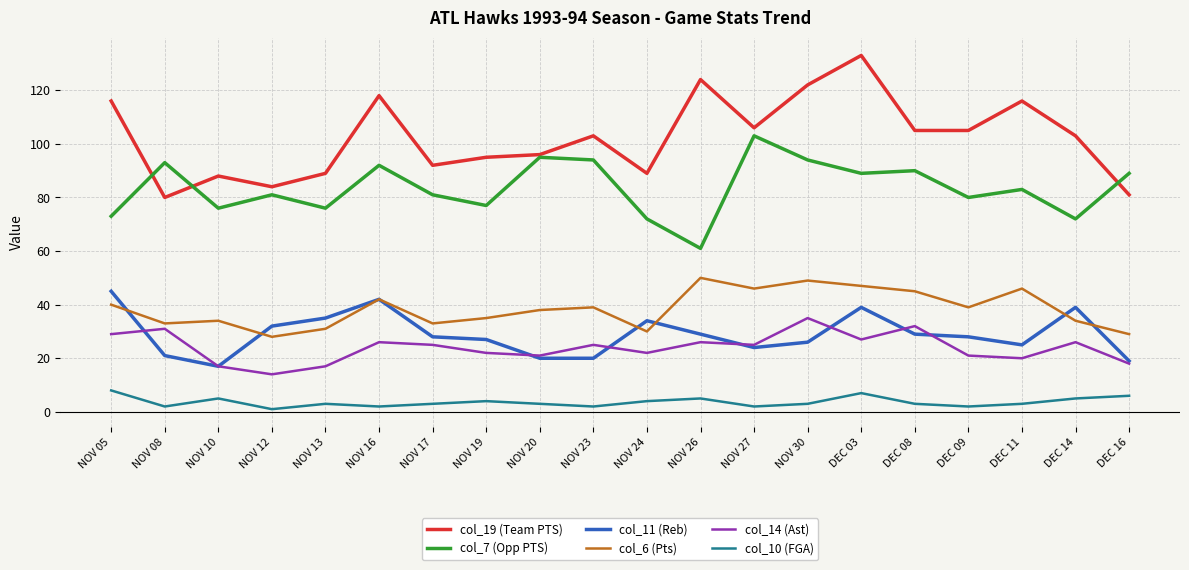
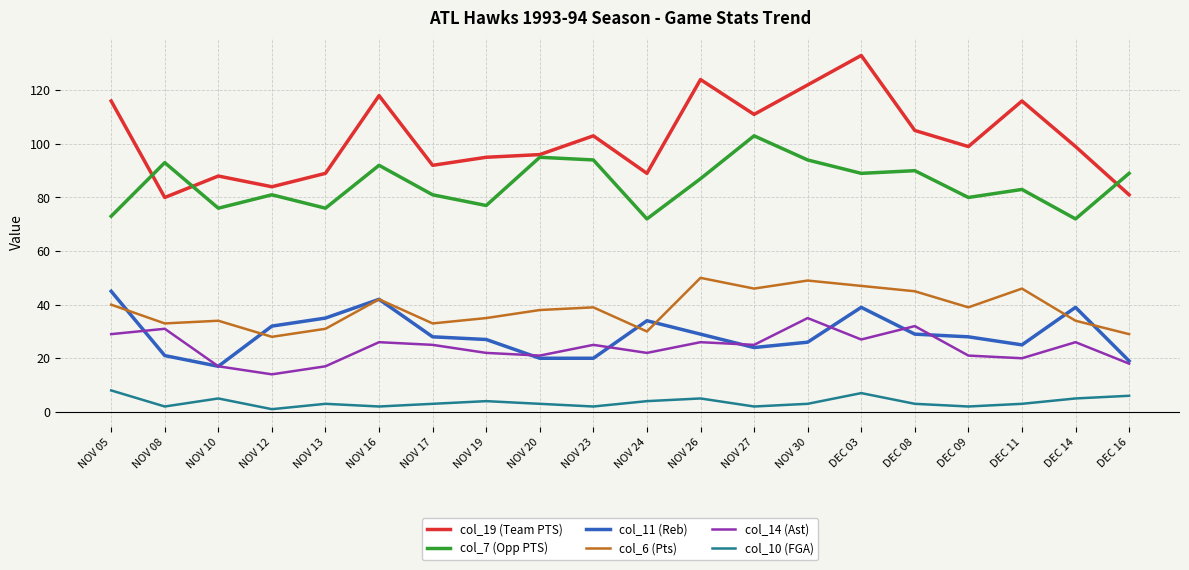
  {
    "col_19 (Team PTS)": {
      "NOV 05": 116,
      "NOV 08": 80,
      "NOV 10": 88,
      "NOV 12": 84,
      "NOV 13": 89,
      "NOV 16": 118,
      "NOV 17": 92,
      "NOV 19": 95,
      "NOV 20": 96,
      "NOV 23": 103,
      "NOV 24": 89,
      "NOV 26": 124,
-     "NOV 27": 106,
+     "NOV 27": 111,
      "NOV 30": 122,
      "DEC 03": 133,
      "DEC 08": 105,
-     "DEC 09": 105,
+     "DEC 09": 99,
      "DEC 11": 116,
-     "DEC 14": 103,
+     "DEC 14": 99,
      "DEC 16": 81
    },
    "col_7 (Opp PTS)": {
      "NOV 05": 73,
      "NOV 08": 93,
      "NOV 10": 76,
      "NOV 12": 81,
      "NOV 13": 76,
      "NOV 16": 92,
      "NOV 17": 81,
      "NOV 19": 77,
      "NOV 20": 95,
      "NOV 23": 94,
      "NOV 24": 72,
-     "NOV 26": 61,
+     "NOV 26": 87,
      "NOV 27": 103,
      "NOV 30": 94,
      "DEC 03": 89,
      "DEC 08": 90,
      "DEC 09": 80,
      "DEC 11": 83,
      "DEC 14": 72,
      "DEC 16": 89
    },
    "col_6 (Pts)": {
      "NOV 05": 40,
      "NOV 08": 33,
      "NOV 10": 34,
      "NOV 12": 28,
      "NOV 13": 31,
      "NOV 17": 33,
      "NOV 19": 35,
      "NOV 20": 38,
      "NOV 23": 39,
      "NOV 24": 30,
      "NOV 26": 50,
      "NOV 27": 46,
      "NOV 30": 49,
      "DEC 03": 47,
      "DEC 08": 45,
      "DEC 09": 39,
      "DEC 11": 46,
      "DEC 14": 34,
      "DEC 16": 29
    },
    "col_14 (Ast)": {
      "NOV 05": 29,
      "NOV 08": 31,
      "NOV 12": 14,
      "NOV 13": 17,
      "NOV 16": 26,
      "NOV 17": 25,
      "NOV 19": 22,
      "NOV 20": 21,
      "NOV 23": 25,
      "NOV 24": 22,
      "NOV 26": 26,
      "NOV 27": 25,
      "NOV 30": 35,
      "DEC 03": 27,
      "DEC 08": 32,
      "DEC 09": 21,
      "DEC 11": 20,
      "DEC 14": 26,
      "DEC 16": 18
    }
  }
